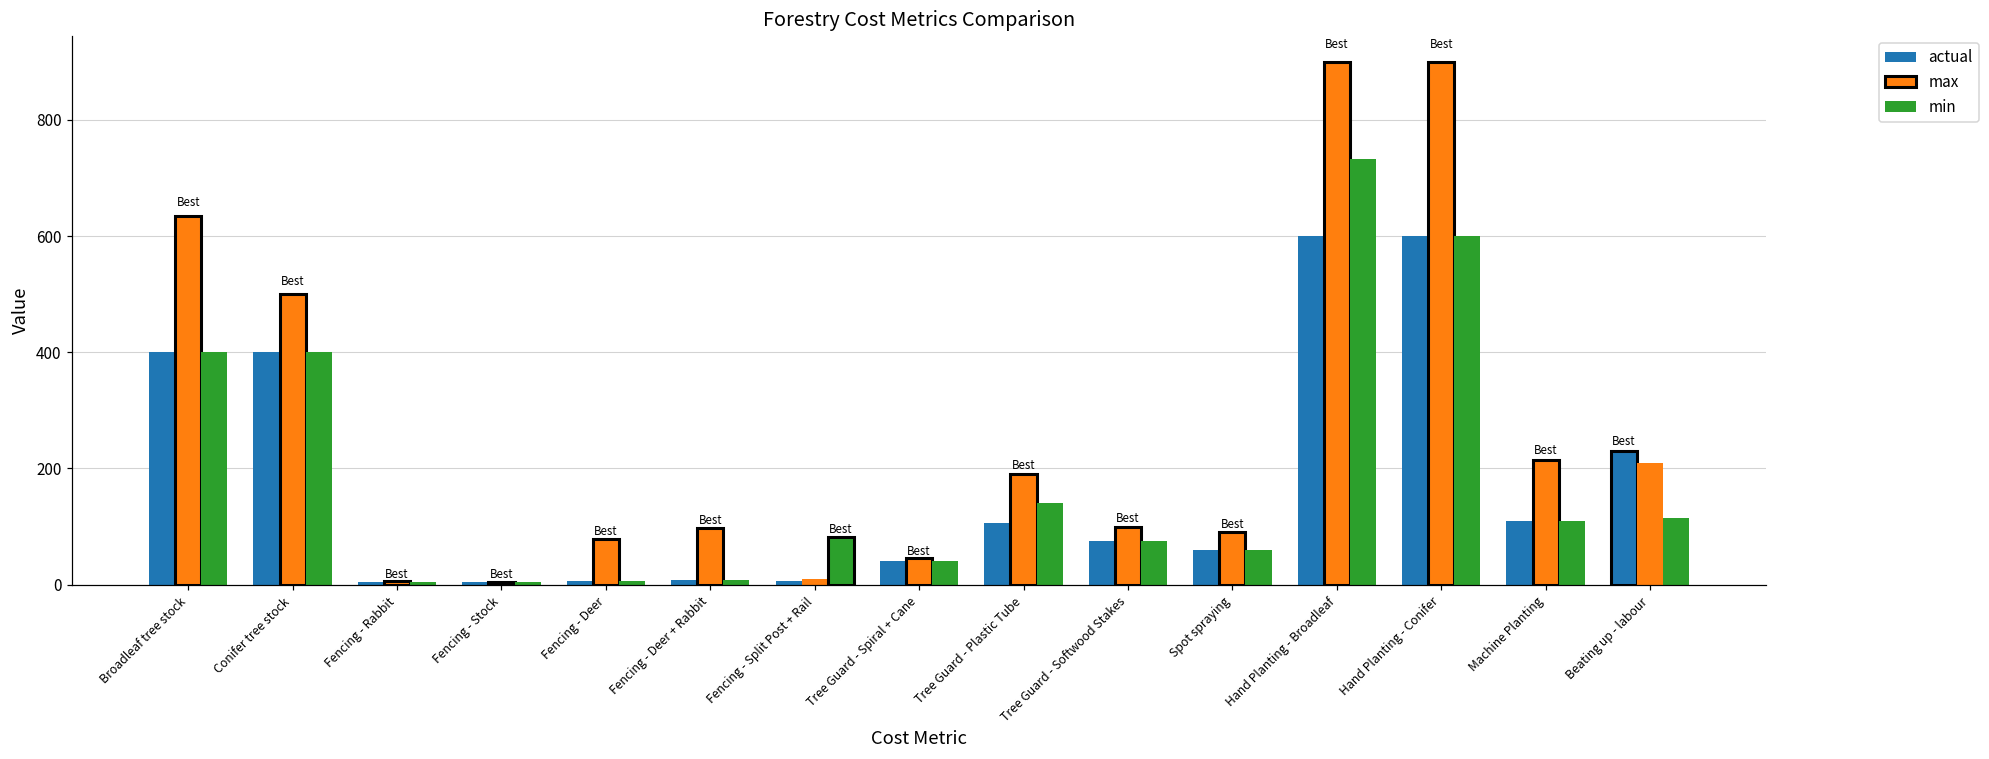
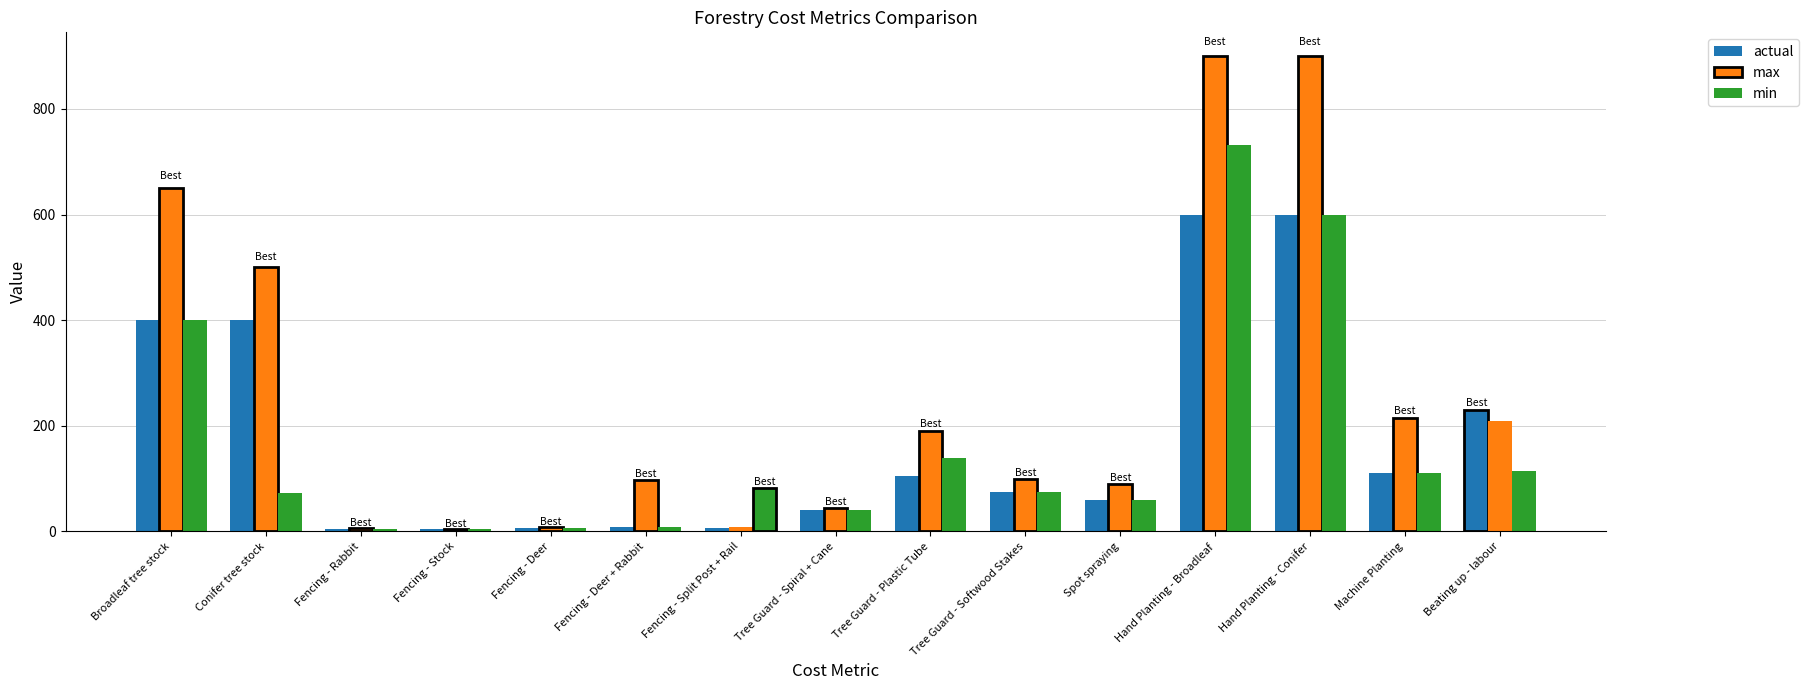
  {
    "actual": {
      "Broadleaf tree stock": 400,
      "Conifer tree stock": 400,
      "Fencing - Deer": 10,
      "Fencing - Deer + Rabbit": 10,
      "Fencing - Split Post + Rail": 10,
      "Tree Guard - Spiral + Cane": 40,
      "Tree Guard - Plastic Tube": 110,
      "Tree Guard - Softwood Stakes": 80,
      "Spot spraying": 60,
      "Hand Planting - Broadleaf": 600,
      "Hand Planting - Conifer": 600,
      "Machine Planting": 110,
      "Beating up - labour": 230
    },
    "max": {
-     "Broadleaf tree stock": 630,
+     "Broadleaf tree stock": 650,
      "Conifer tree stock": 500,
      "Fencing - Rabbit": 10,
      "Fencing - Stock": 10,
-     "Fencing - Deer": 80,
+     "Fencing - Deer": 10,
      "Fencing - Deer + Rabbit": 100,
      "Fencing - Split Post + Rail": 10,
      "Tree Guard - Spiral + Cane": 50,
      "Tree Guard - Plastic Tube": 190,
      "Tree Guard - Softwood Stakes": 100,
      "Spot spraying": 90,
      "Hand Planting - Broadleaf": 900,
      "Hand Planting - Conifer": 900,
      "Machine Planting": 220,
      "Beating up - labour": 210
    },
    "min": {
      "Broadleaf tree stock": 400,
-     "Conifer tree stock": 400,
+     "Conifer tree stock": 70,
      "Fencing - Deer": 10,
      "Fencing - Deer + Rabbit": 10,
      "Fencing - Split Post + Rail": 80,
      "Tree Guard - Spiral + Cane": 40,
      "Tree Guard - Plastic Tube": 140,
      "Tree Guard - Softwood Stakes": 80,
      "Spot spraying": 60,
      "Hand Planting - Broadleaf": 730,
      "Hand Planting - Conifer": 600,
      "Machine Planting": 110,
      "Beating up - labour": 120
    }
  }
